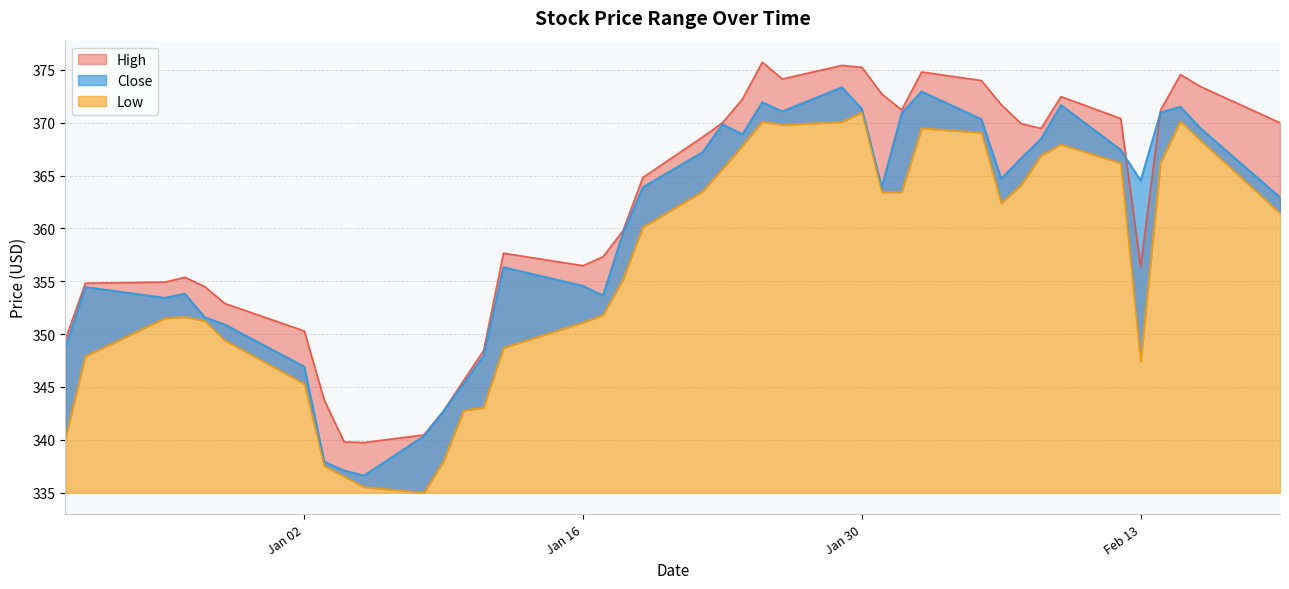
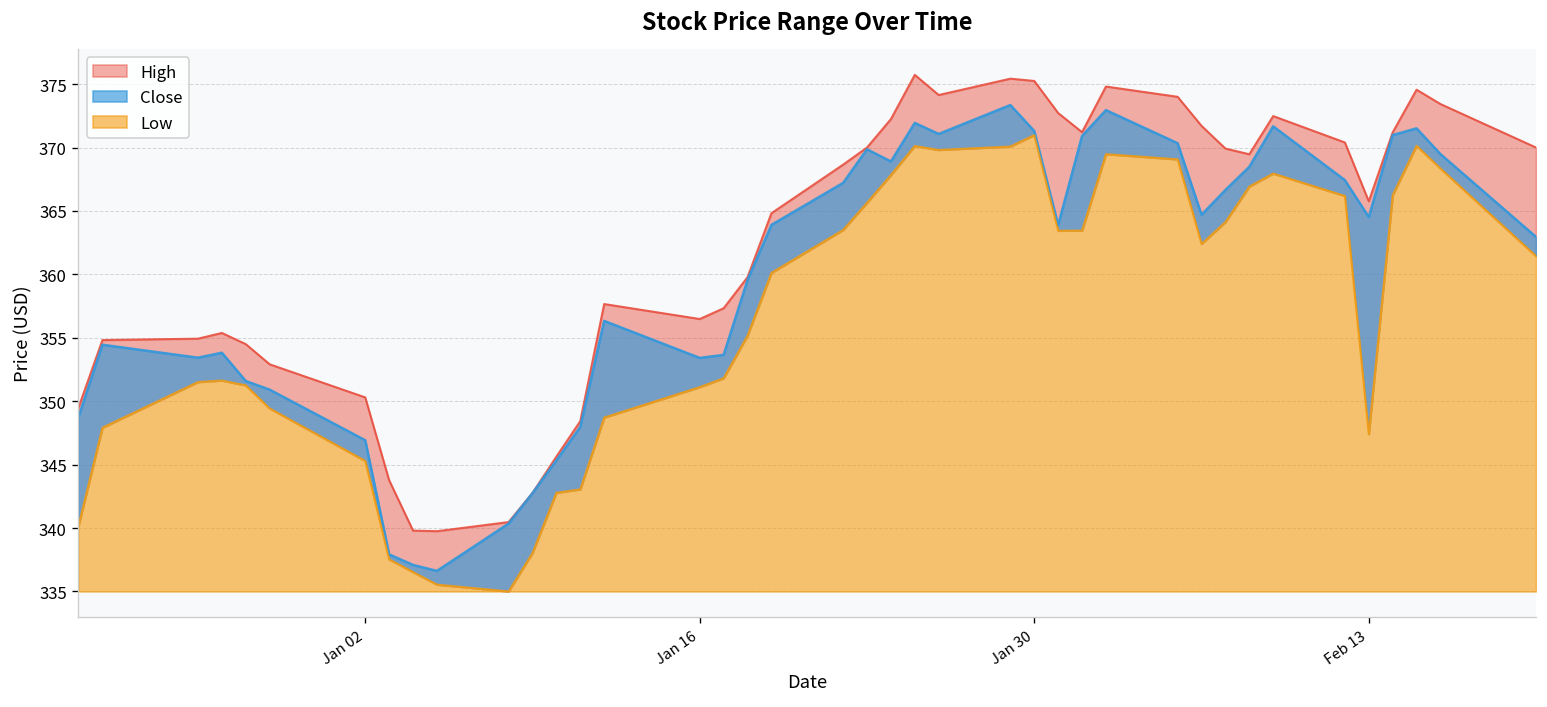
  {
    "High": {
      "Jan 02": 350.3,
      "Jan 16": 356.5,
      "Jan 30": 375.3,
-     "Feb 13": 356.4
+     "Feb 13": 365.8
    },
    "Close": {
      "Jan 02": 346.9,
-     "Jan 16": 354.6,
+     "Jan 16": 353.4,
      "Jan 30": 371.3,
      "Feb 13": 364.5
    },
    "Low": {
      "Jan 02": 345.3,
      "Jan 16": 351.1,
      "Jan 30": 371.0,
      "Feb 13": 347.4
    }
  }
